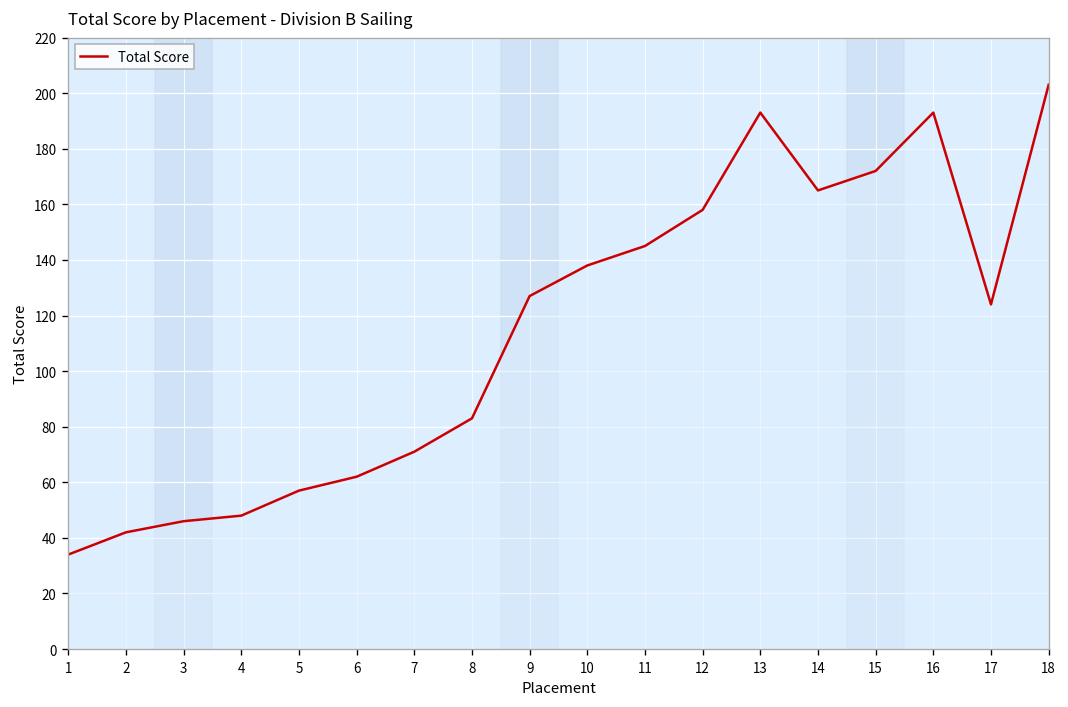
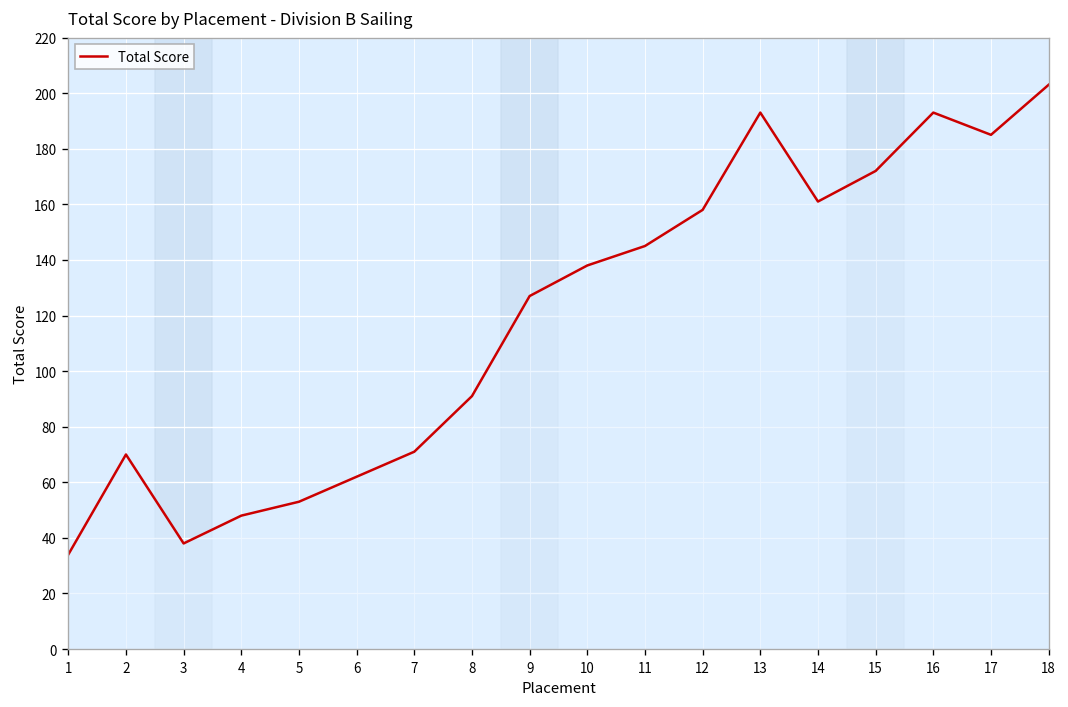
  {
    "1": 34,
-   "2": 42,
-   "3": 46,
+   "2": 70,
+   "3": 38,
    "4": 48,
-   "5": 57,
+   "5": 53,
    "6": 62,
    "7": 71,
-   "8": 83,
+   "8": 91,
    "9": 127,
    "10": 138,
    "11": 145,
    "12": 158,
    "13": 193,
-   "14": 165,
+   "14": 161,
    "15": 172,
    "16": 193,
-   "17": 124,
+   "17": 185,
    "18": 203
  }
